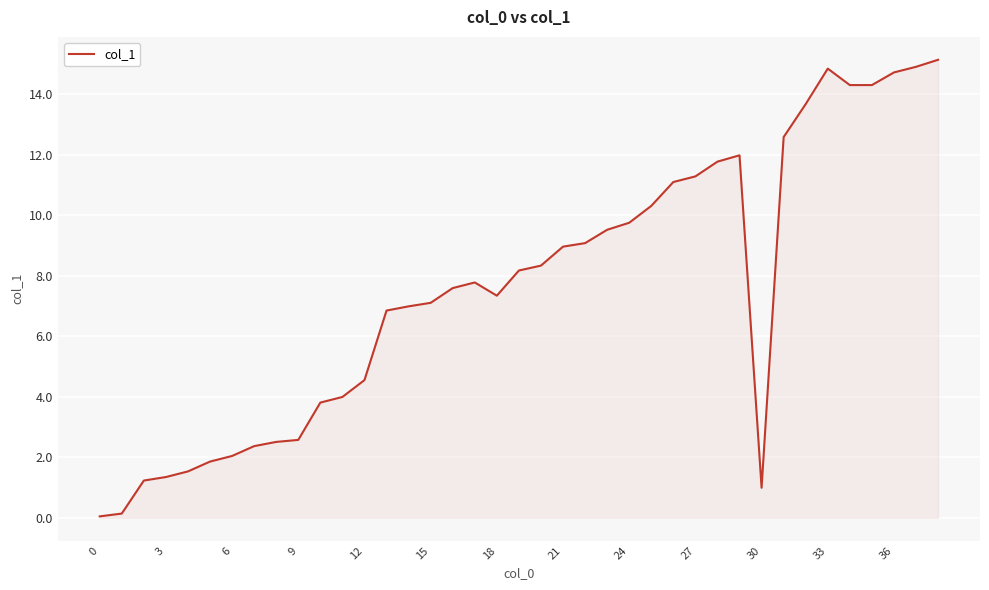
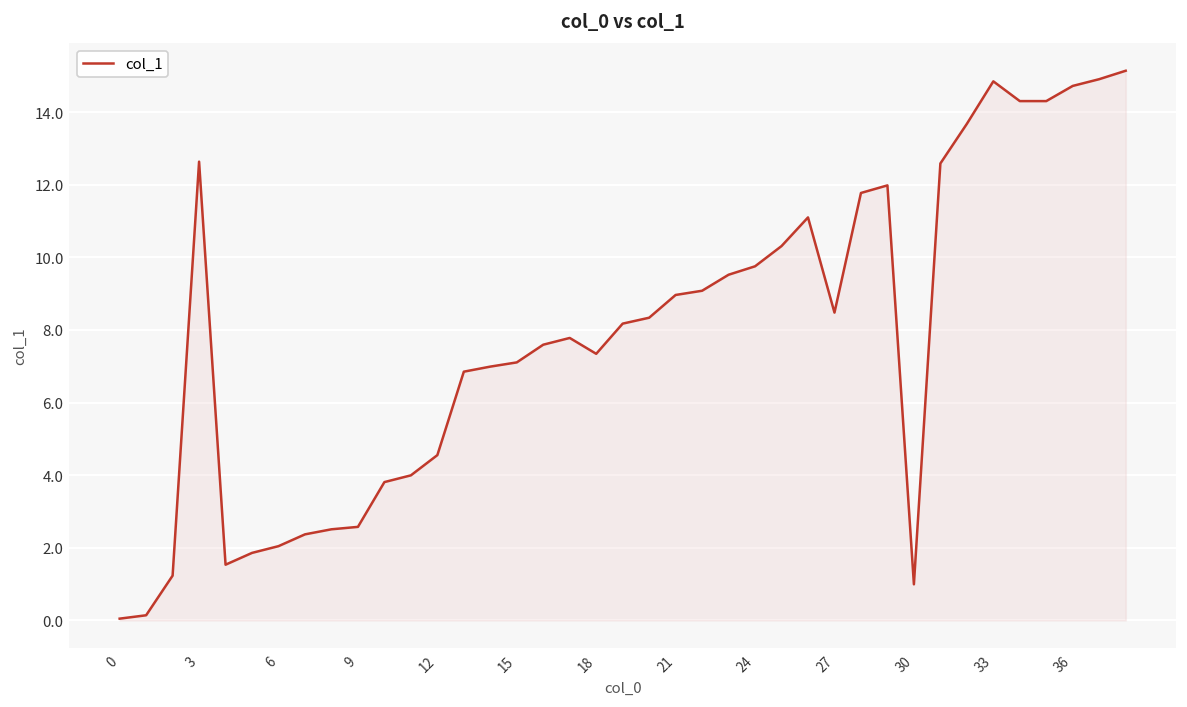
  {
    "0": 0.0,
-   "3": 1.3,
+   "3": 12.6,
    "6": 2.0,
    "9": 2.6,
    "12": 4.6,
    "15": 7.1,
    "18": 7.3,
    "21": 9.0,
    "24": 9.8,
-   "27": 11.3,
+   "27": 8.5,
    "30": 1.0,
    "33": 14.8,
    "36": 14.7
  }
